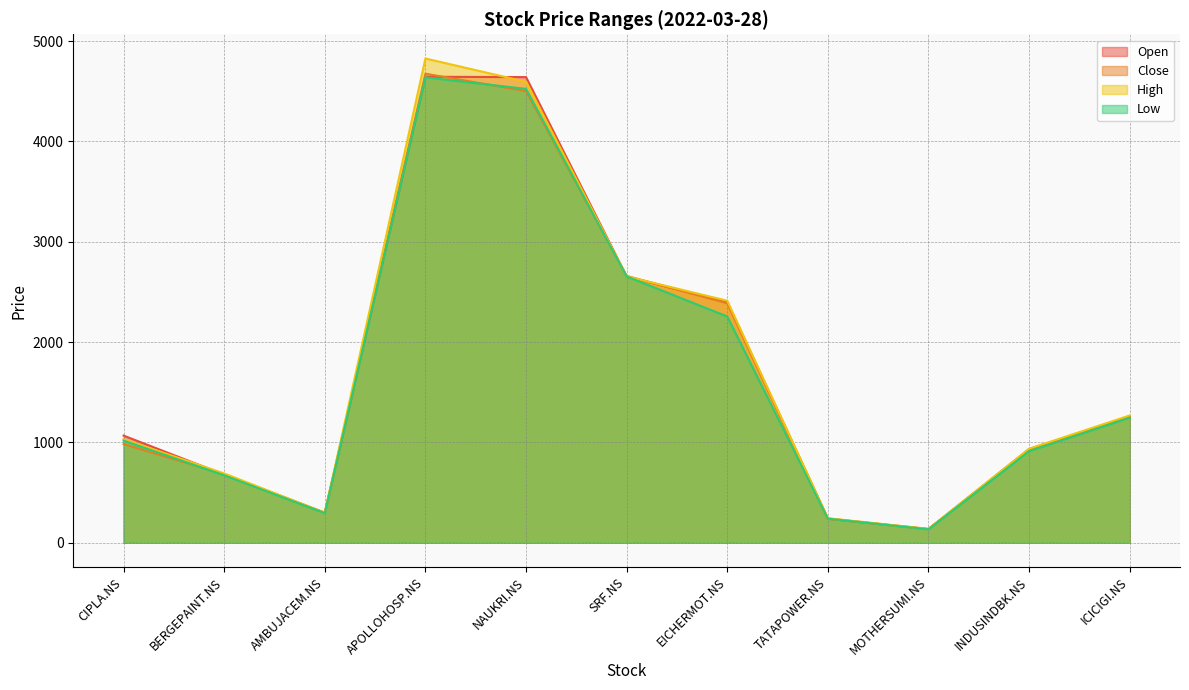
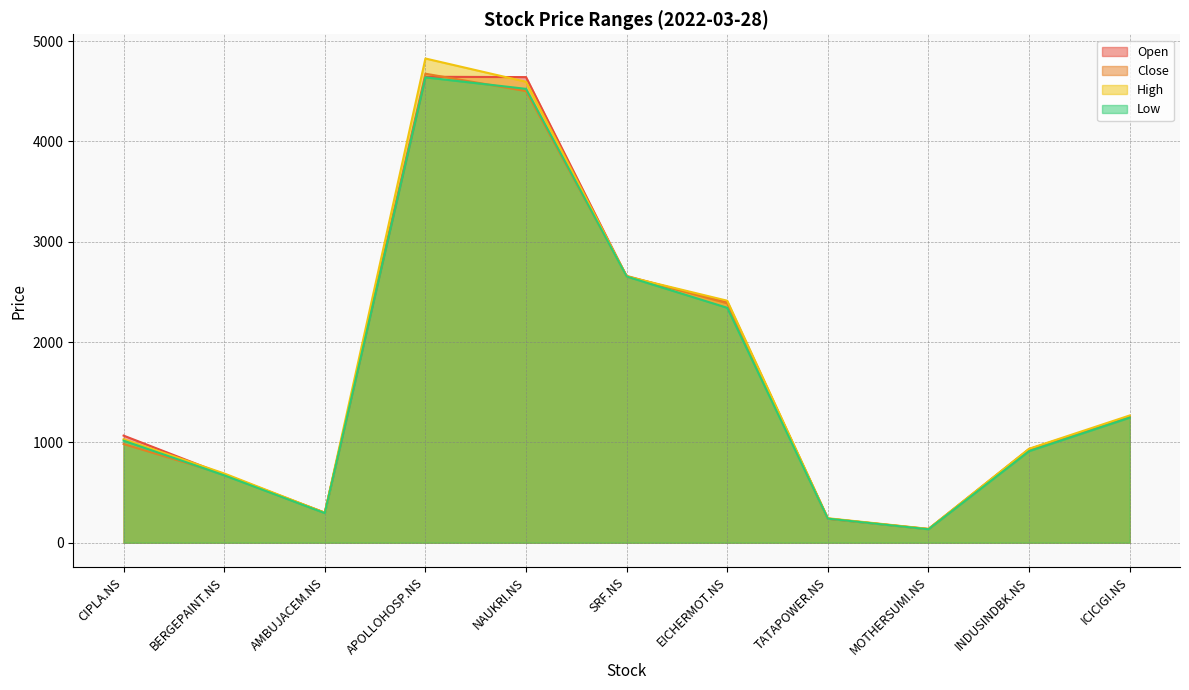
  {
    "Low": {
-     "EICHERMOT.NS": 2260
+     "EICHERMOT.NS": 2340
    }
  }
